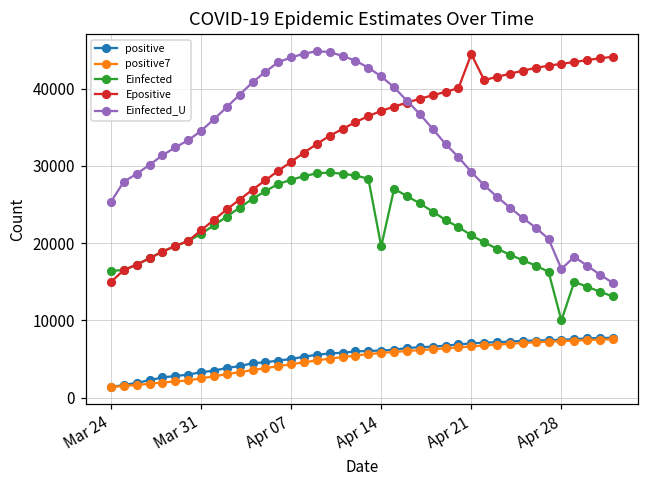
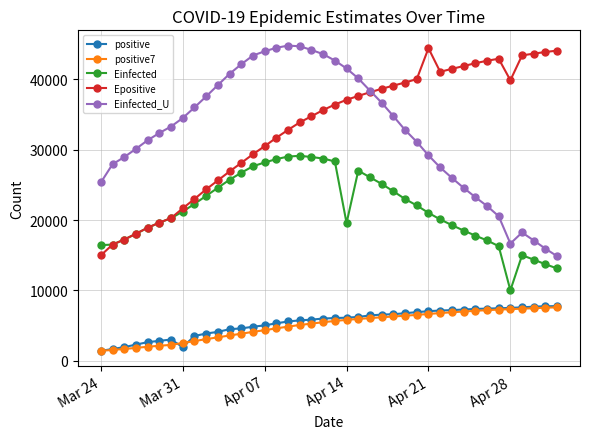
  {
    "positive": {
-     "Mar 31": 3000,
+     "Mar 31": 2000,
      "Apr 07": 5000,
      "Apr 21": 7000
    },
    "positive7": {
      "Mar 31": 3000,
      "Apr 07": 4000,
      "Apr 21": 7000
    },
    "Einfected": {
      "Mar 24": 16000,
      "Mar 31": 21000,
      "Apr 07": 28000,
      "Apr 14": 20000,
      "Apr 21": 21000,
      "Apr 28": 10000
    },
    "Epositive": {
      "Mar 24": 15000,
      "Mar 31": 22000,
      "Apr 07": 31000,
      "Apr 14": 37000,
      "Apr 21": 44000,
-     "Apr 28": 43000
+     "Apr 28": 40000
    },
    "Einfected_U": {
      "Mar 24": 25000,
      "Mar 31": 35000,
      "Apr 07": 44000,
      "Apr 14": 42000,
      "Apr 21": 29000,
      "Apr 28": 17000
    }
  }
